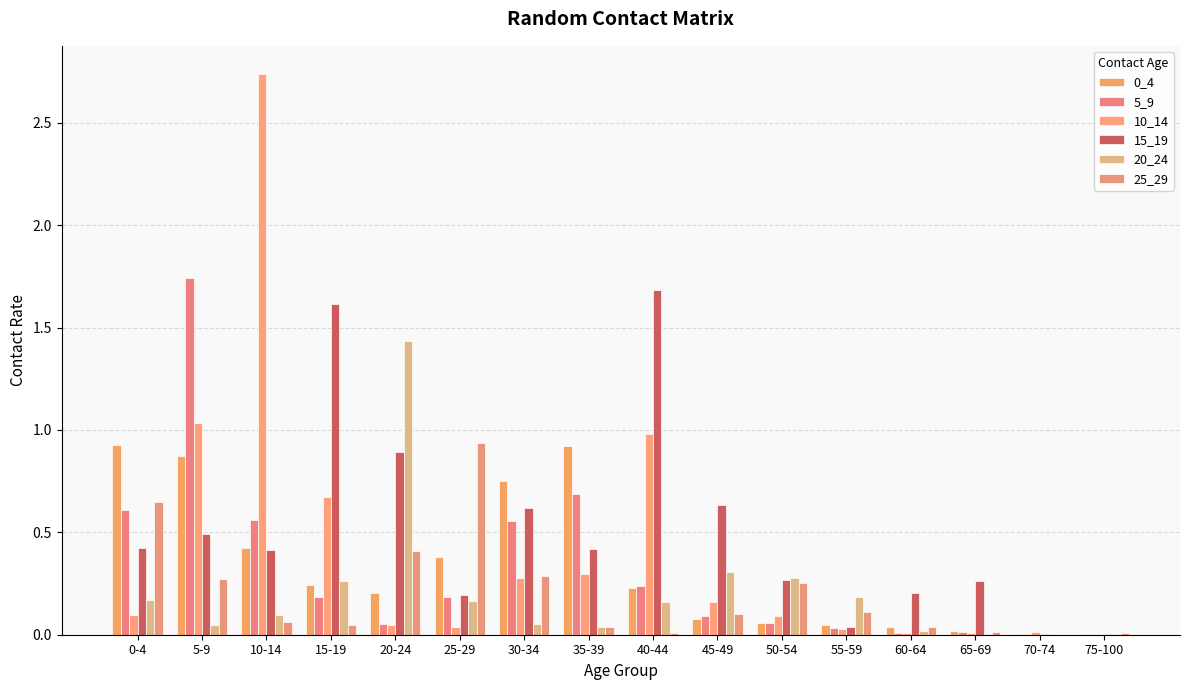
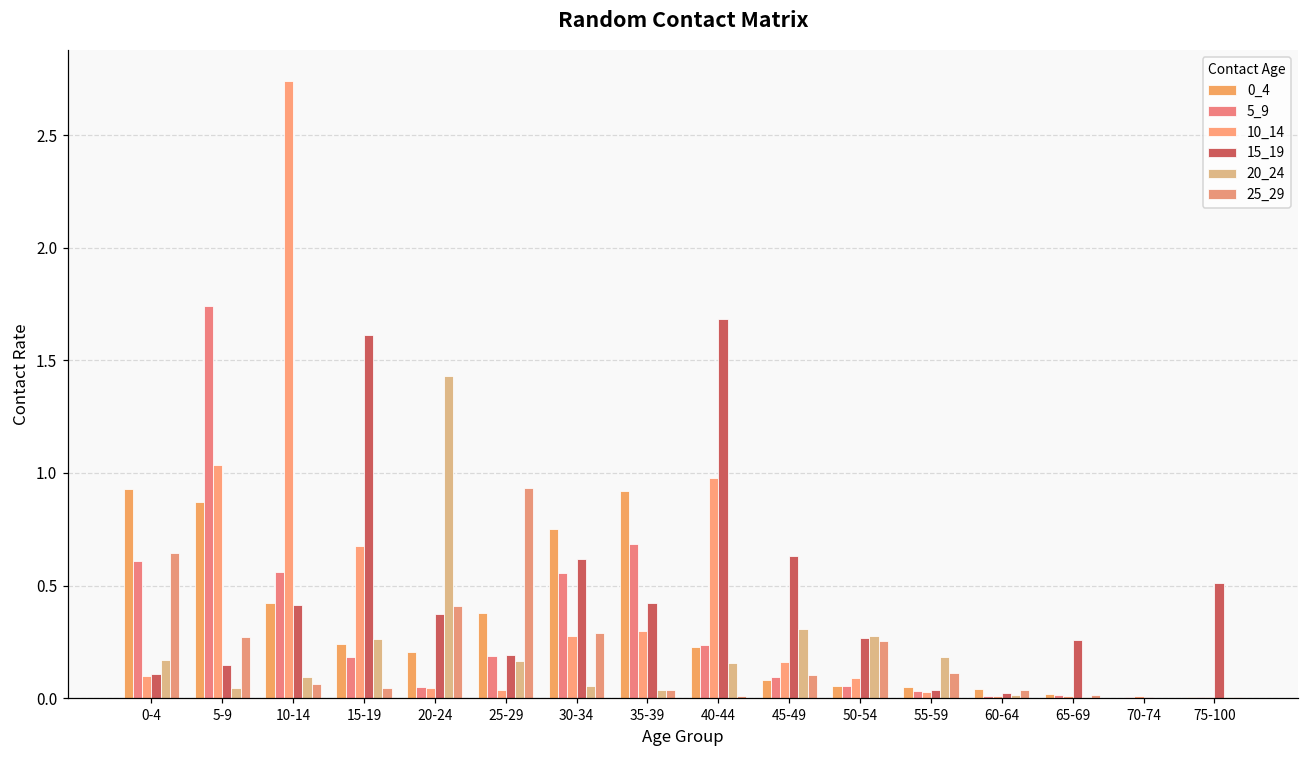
  {
    "15_19": {
-     "0-4": 0.43,
-     "5-9": 0.49,
+     "0-4": 0.11,
+     "5-9": 0.15,
      "10-14": 0.41,
      "15-19": 1.61,
-     "20-24": 0.89,
+     "20-24": 0.37,
      "25-29": 0.19,
      "30-34": 0.62,
      "35-39": 0.42,
      "40-44": 1.68,
      "45-49": 0.63,
      "50-54": 0.27,
      "55-59": 0.04,
-     "60-64": 0.20,
+     "60-64": 0.02,
      "65-69": 0.26,
-     "75-100": 0.00
+     "75-100": 0.51
    }
  }
